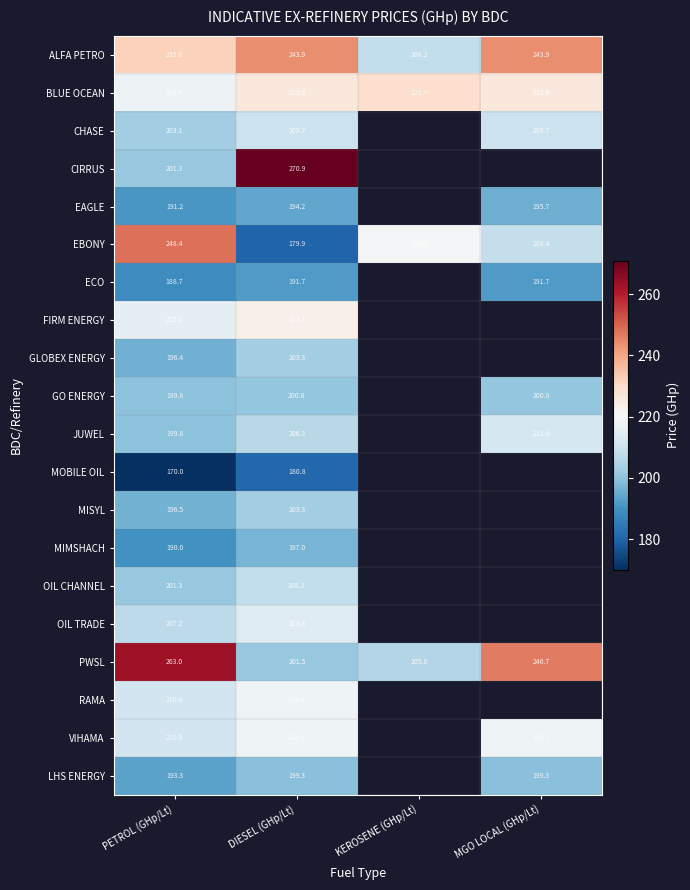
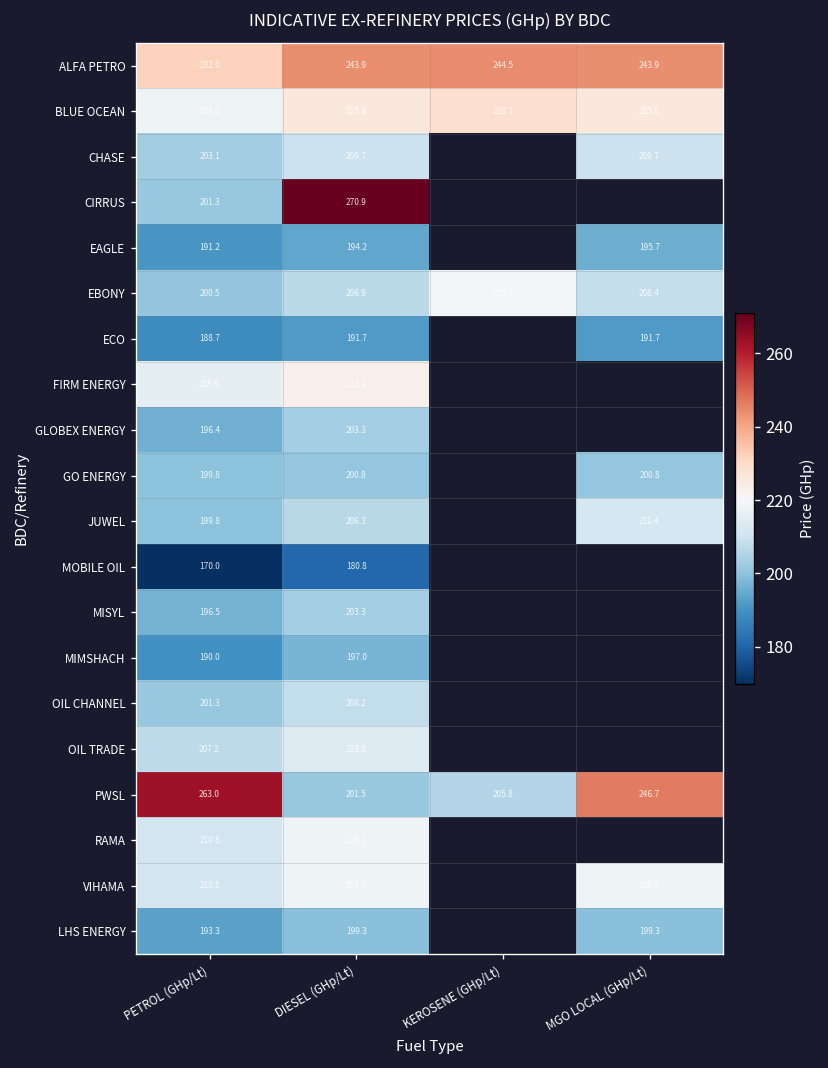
  {
    "ALFA PETRO": {
      "PETROL (GHp/Lt)": 232.0,
      "DIESEL (GHp/Lt)": 243.9,
-     "KEROSENE (GHp/Lt)": 208.2,
+     "KEROSENE (GHp/Lt)": 244.5,
      "MGO LOCAL (GHp/Lt)": 243.9
    },
    "CHASE": {
      "PETROL (GHp/Lt)": 203.1
    },
    "CIRRUS": {
      "PETROL (GHp/Lt)": 201.3,
      "DIESEL (GHp/Lt)": 270.9
    },
    "EAGLE": {
      "PETROL (GHp/Lt)": 191.2,
      "DIESEL (GHp/Lt)": 194.2,
      "MGO LOCAL (GHp/Lt)": 195.7
    },
    "EBONY": {
-     "PETROL (GHp/Lt)": 248.4,
-     "DIESEL (GHp/Lt)": 179.9,
+     "PETROL (GHp/Lt)": 200.5,
+     "DIESEL (GHp/Lt)": 206.9,
      "MGO LOCAL (GHp/Lt)": 208.4
    },
    "ECO": {
      "PETROL (GHp/Lt)": 188.7,
      "DIESEL (GHp/Lt)": 191.7,
      "MGO LOCAL (GHp/Lt)": 191.7
    },
    "GLOBEX ENERGY": {
      "PETROL (GHp/Lt)": 196.4,
      "DIESEL (GHp/Lt)": 203.3
    },
    "GO ENERGY": {
      "PETROL (GHp/Lt)": 199.8,
      "DIESEL (GHp/Lt)": 200.8,
      "MGO LOCAL (GHp/Lt)": 200.8
    },
    "JUWEL": {
      "PETROL (GHp/Lt)": 199.8,
      "DIESEL (GHp/Lt)": 206.3
    },
    "MOBILE OIL": {
      "PETROL (GHp/Lt)": 170.0,
      "DIESEL (GHp/Lt)": 180.8
    },
    "MISYL": {
      "PETROL (GHp/Lt)": 196.5,
      "DIESEL (GHp/Lt)": 203.3
    },
    "MIMSHACH": {
      "PETROL (GHp/Lt)": 190.0,
      "DIESEL (GHp/Lt)": 197.0
    },
    "OIL CHANNEL": {
      "PETROL (GHp/Lt)": 201.3,
      "DIESEL (GHp/Lt)": 208.2
    },
    "OIL TRADE": {
      "PETROL (GHp/Lt)": 207.2
    },
    "PWSL": {
      "PETROL (GHp/Lt)": 263.0,
      "DIESEL (GHp/Lt)": 201.5,
      "KEROSENE (GHp/Lt)": 205.8,
      "MGO LOCAL (GHp/Lt)": 246.7
    },
    "LHS ENERGY": {
      "PETROL (GHp/Lt)": 193.3,
      "DIESEL (GHp/Lt)": 199.3,
      "MGO LOCAL (GHp/Lt)": 199.3
    }
  }
